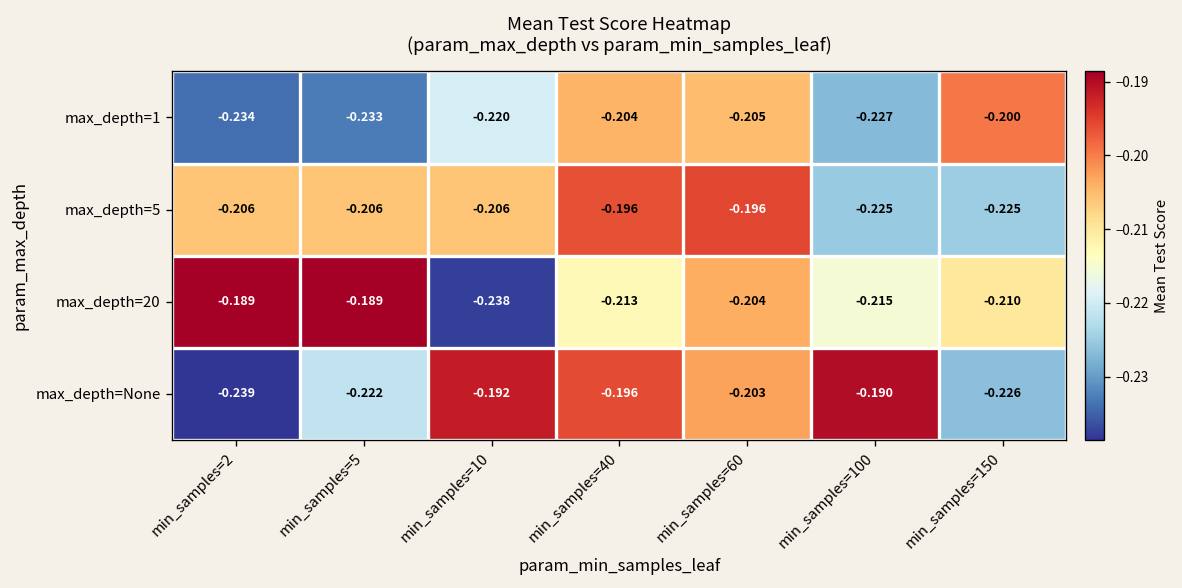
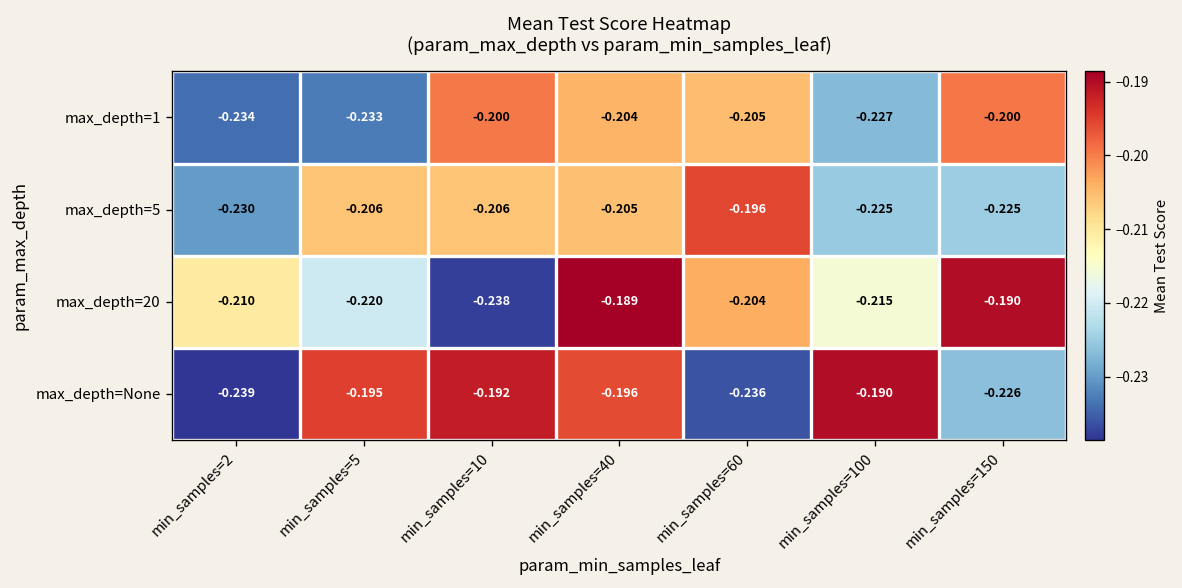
  {
    "max_depth=1": {
      "min_samples=2": -0.234,
      "min_samples=5": -0.233,
-     "min_samples=10": -0.220,
+     "min_samples=10": -0.200,
      "min_samples=40": -0.204,
      "min_samples=60": -0.205,
      "min_samples=100": -0.227,
      "min_samples=150": -0.200
    },
    "max_depth=5": {
-     "min_samples=2": -0.206,
+     "min_samples=2": -0.230,
      "min_samples=5": -0.206,
      "min_samples=10": -0.206,
-     "min_samples=40": -0.196,
+     "min_samples=40": -0.205,
      "min_samples=60": -0.196,
      "min_samples=100": -0.225,
      "min_samples=150": -0.225
    },
    "max_depth=20": {
-     "min_samples=2": -0.189,
-     "min_samples=5": -0.189,
+     "min_samples=2": -0.210,
+     "min_samples=5": -0.220,
      "min_samples=10": -0.238,
-     "min_samples=40": -0.213,
+     "min_samples=40": -0.189,
      "min_samples=60": -0.204,
      "min_samples=100": -0.215,
-     "min_samples=150": -0.210
+     "min_samples=150": -0.190
    },
    "max_depth=None": {
      "min_samples=2": -0.239,
-     "min_samples=5": -0.222,
+     "min_samples=5": -0.195,
      "min_samples=10": -0.192,
      "min_samples=40": -0.196,
-     "min_samples=60": -0.203,
+     "min_samples=60": -0.236,
      "min_samples=100": -0.190,
      "min_samples=150": -0.226
    }
  }
